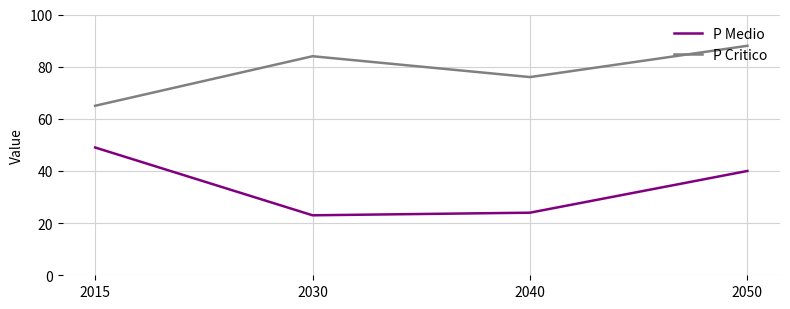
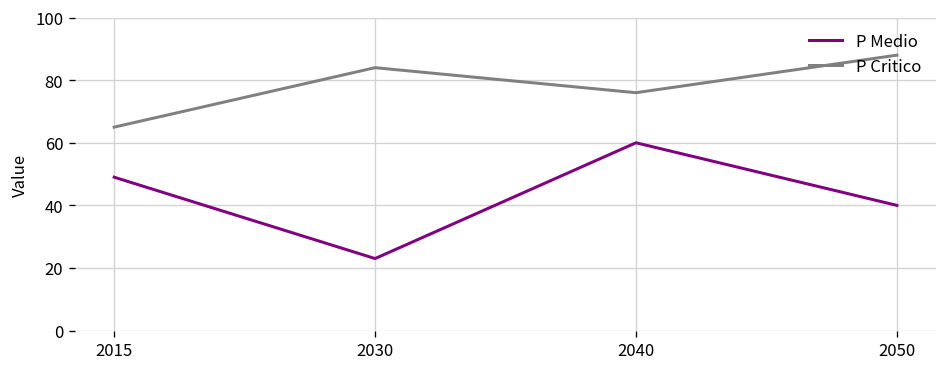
  {
    "P Medio": {
      "2015": 49,
      "2030": 23,
-     "2040": 24,
+     "2040": 60,
      "2050": 40
    },
    "P Critico": {
      "2015": 65,
      "2030": 84,
      "2040": 76,
      "2050": 88
    }
  }
